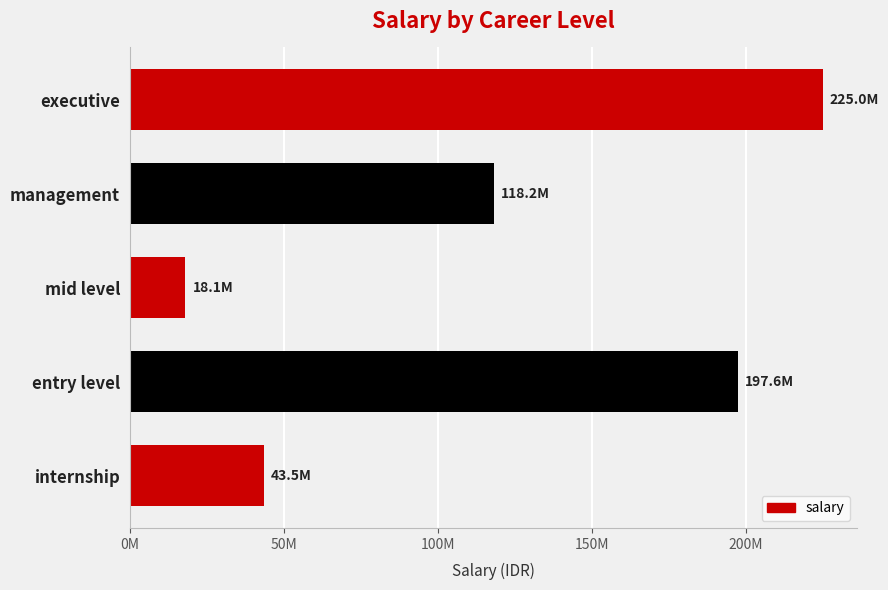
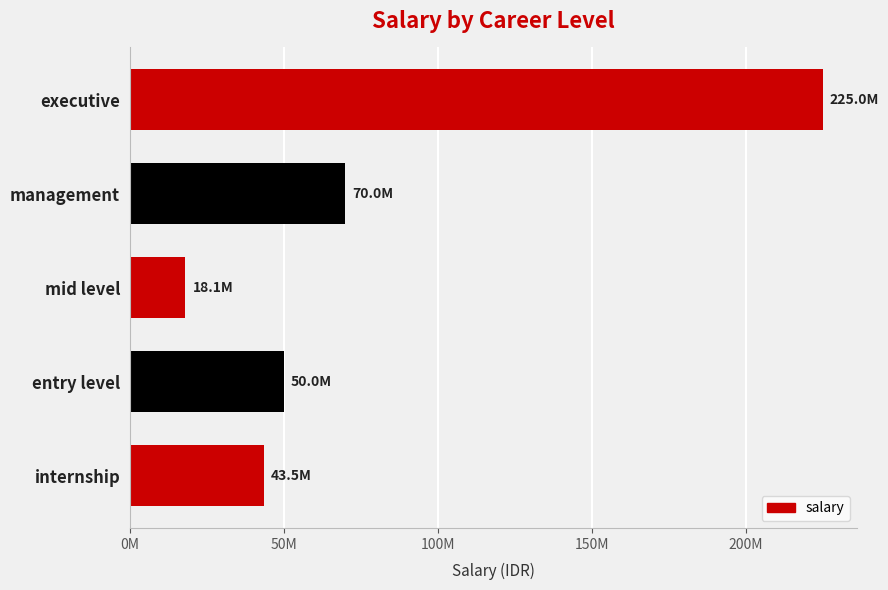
  {
    "executive": "225.0M",
-   "management": "118.2M",
+   "management": "70.0M",
    "mid level": "18.1M",
-   "entry level": "197.6M",
+   "entry level": "50.0M",
    "internship": "43.5M"
  }
